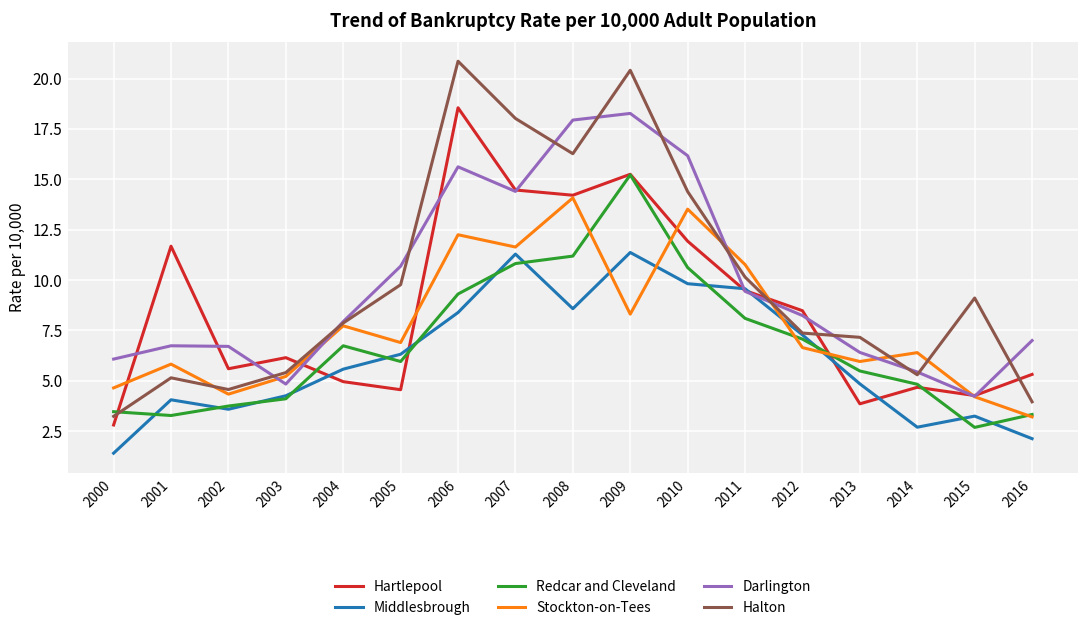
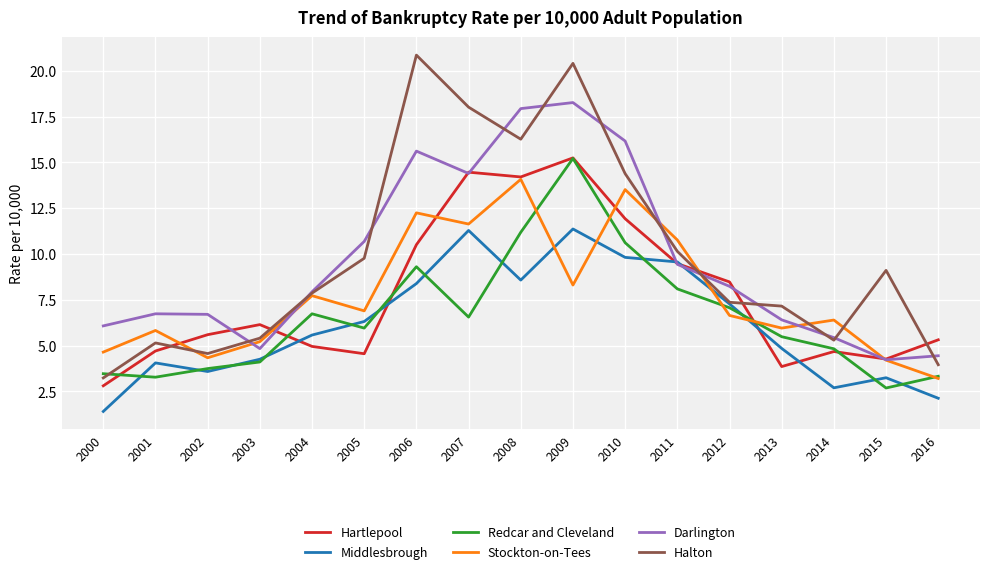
  {
    "Hartlepool": {
      "2000": 2.8,
-     "2001": 11.7,
+     "2001": 4.7,
      "2002": 5.6,
      "2003": 6.2,
      "2004": 5.0,
      "2005": 4.6,
-     "2006": 18.6,
+     "2006": 10.5,
      "2010": 11.9,
      "2012": 8.5,
      "2013": 3.9,
      "2014": 4.7,
      "2016": 5.3
    },
    "Middlesbrough": {
      "2000": 1.4,
      "2001": 4.1,
      "2002": 3.6,
      "2003": 4.3,
      "2004": 5.6,
      "2005": 6.3,
      "2006": 8.4,
      "2007": 11.3,
      "2008": 8.6,
      "2009": 11.4,
      "2010": 9.8,
      "2013": 4.9,
      "2014": 2.7,
      "2015": 3.3,
      "2016": 2.1
    },
    "Redcar and Cleveland": {
      "2000": 3.5,
      "2001": 3.3,
      "2002": 3.8,
      "2003": 4.1,
      "2004": 6.7,
      "2005": 6.0,
      "2006": 9.3,
-     "2007": 10.8,
+     "2007": 6.6,
      "2008": 11.2,
      "2010": 10.6,
      "2011": 8.1,
      "2012": 7.1,
      "2013": 5.5,
      "2014": 4.8,
      "2015": 2.7
    },
    "Stockton-on-Tees": {
      "2000": 4.7,
      "2001": 5.8,
      "2002": 4.3,
      "2003": 5.2,
      "2004": 7.7,
      "2005": 6.9,
      "2006": 12.3,
      "2007": 11.6,
      "2009": 8.3,
      "2010": 13.5,
      "2011": 10.8,
      "2012": 6.7,
      "2013": 6.0,
      "2014": 6.4
    },
    "Darlington": {
      "2000": 6.1,
      "2001": 6.7,
      "2002": 6.7,
      "2003": 4.8,
      "2005": 10.7,
      "2006": 15.6,
      "2008": 17.9,
      "2009": 18.3,
      "2010": 16.2,
      "2012": 8.2,
      "2013": 6.4,
      "2014": 5.4,
-     "2016": 7.0
+     "2016": 4.5
    },
    "Halton": {
      "2000": 3.2,
      "2001": 5.2,
      "2002": 4.6,
      "2003": 5.4,
      "2005": 9.8,
      "2006": 20.9,
      "2007": 18.0,
      "2008": 16.3,
      "2009": 20.4,
      "2010": 14.4,
      "2011": 10.2,
      "2013": 7.2,
      "2014": 5.3,
      "2015": 9.1,
      "2016": 4.0
    }
  }
